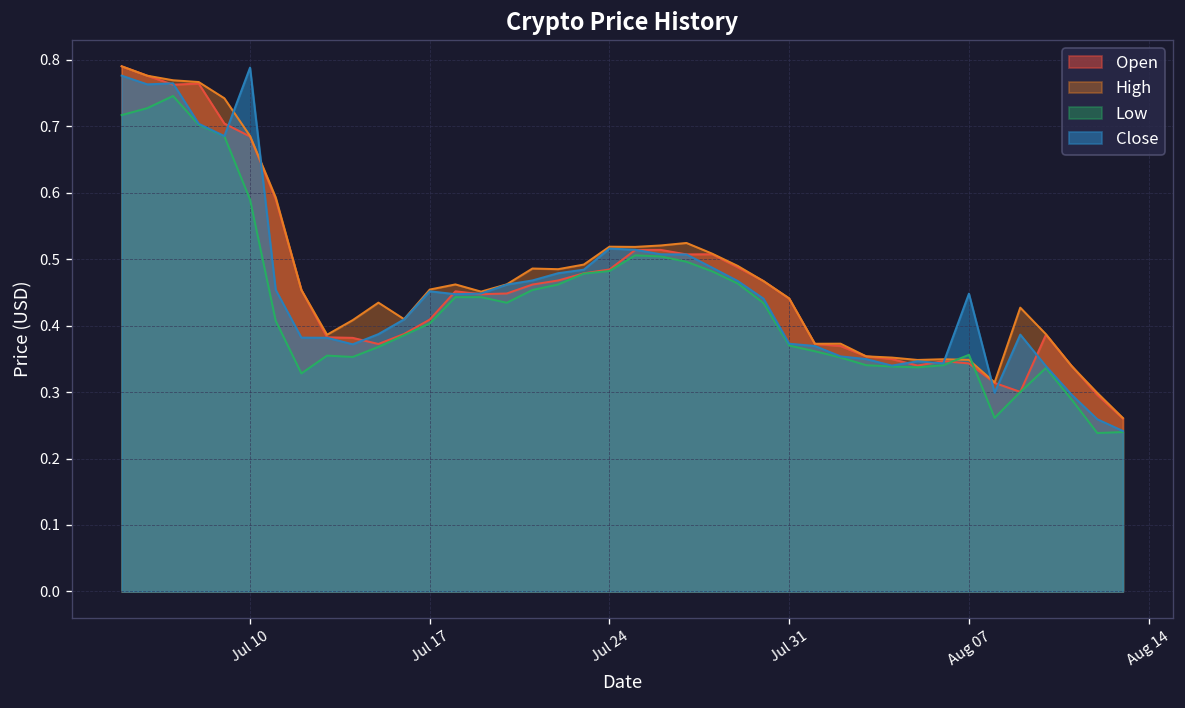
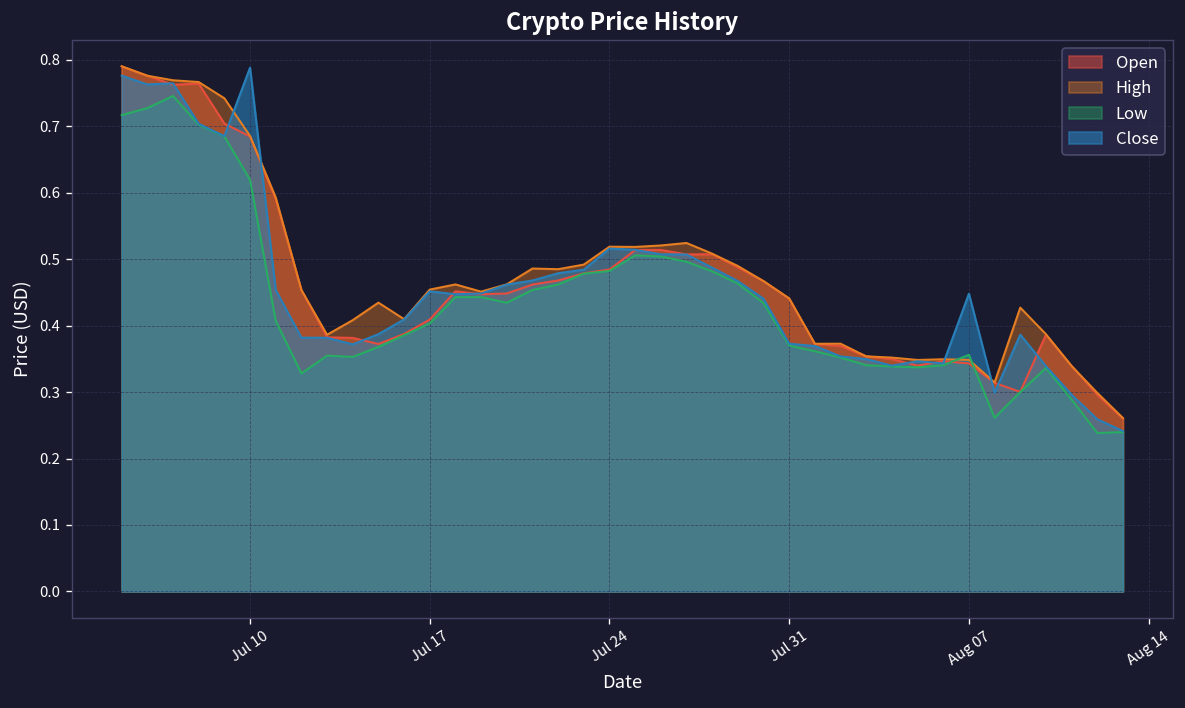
  {
    "Low": {
-     "Jul 10": 0.59,
+     "Jul 10": 0.62,
      "Jul 17": 0.40,
      "Aug 07": 0.36
    },
    "Close": {
      "Jul 10": 0.79,
      "Aug 07": 0.45
    }
  }
